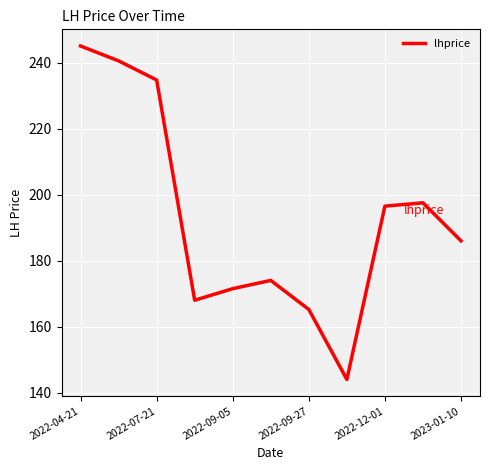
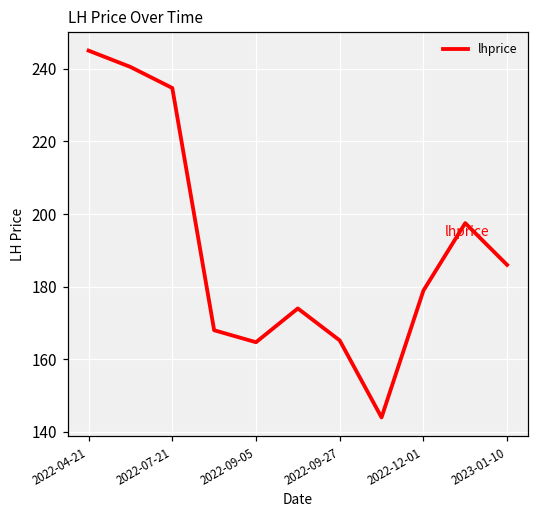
  {
    "2022-04-21": 245,
    "2022-07-21": 235,
-   "2022-09-05": 172,
+   "2022-09-05": 165,
    "2022-09-27": 165,
-   "2022-12-01": 197,
+   "2022-12-01": 179,
    "2023-01-10": 186
  }
